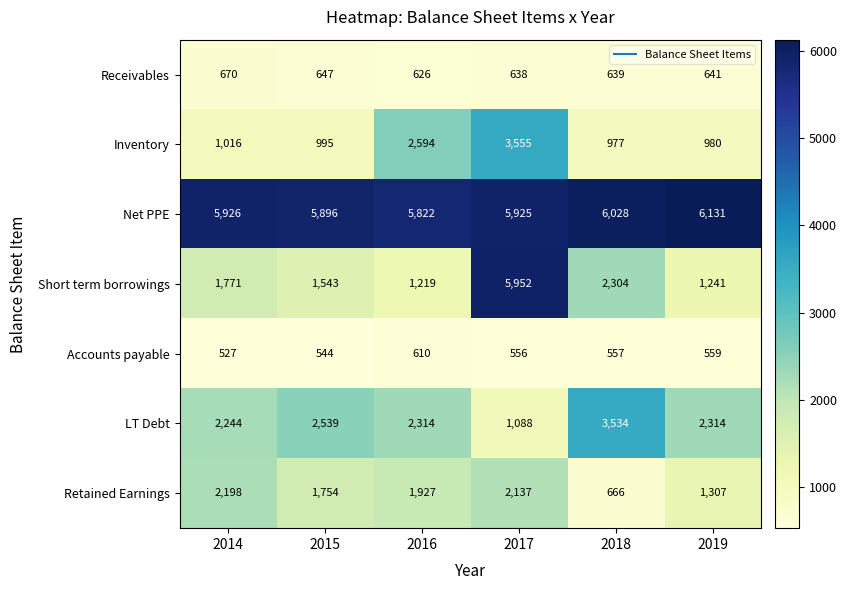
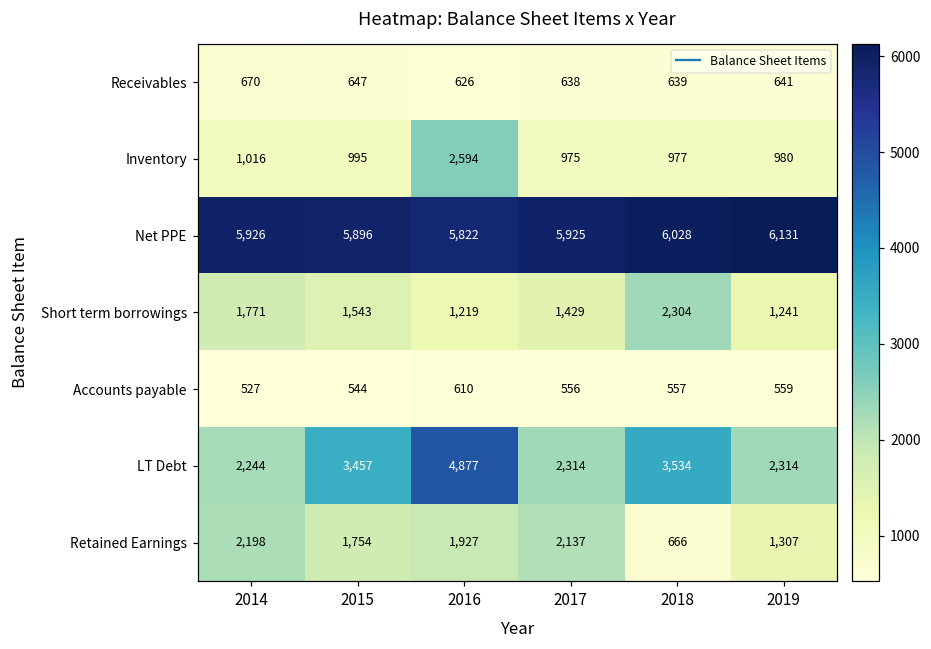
  {
    "Receivables": {
      "2014": "670",
      "2015": "647",
      "2016": "626",
      "2017": "638",
      "2018": "639",
      "2019": "641"
    },
    "Inventory": {
      "2014": "1,016",
      "2015": "995",
      "2016": "2,594",
-     "2017": "3,555",
+     "2017": "975",
      "2018": "977",
      "2019": "980"
    },
    "Net PPE": {
      "2014": "5,926",
      "2015": "5,896",
      "2016": "5,822",
      "2017": "5,925",
      "2018": "6,028",
      "2019": "6,131"
    },
    "Short term borrowings": {
      "2014": "1,771",
      "2015": "1,543",
      "2016": "1,219",
-     "2017": "5,952",
+     "2017": "1,429",
      "2018": "2,304",
      "2019": "1,241"
    },
    "Accounts payable": {
      "2014": "527",
      "2015": "544",
      "2016": "610",
      "2017": "556",
      "2018": "557",
      "2019": "559"
    },
    "LT Debt": {
      "2014": "2,244",
-     "2015": "2,539",
-     "2016": "2,314",
-     "2017": "1,088",
+     "2015": "3,457",
+     "2016": "4,877",
+     "2017": "2,314",
      "2018": "3,534",
      "2019": "2,314"
    },
    "Retained Earnings": {
      "2014": "2,198",
      "2015": "1,754",
      "2016": "1,927",
      "2017": "2,137",
      "2018": "666",
      "2019": "1,307"
    }
  }
